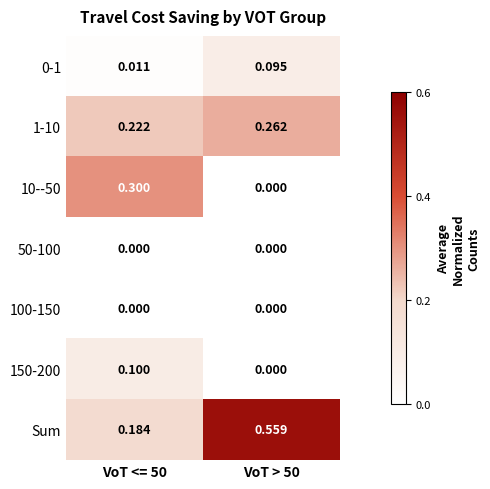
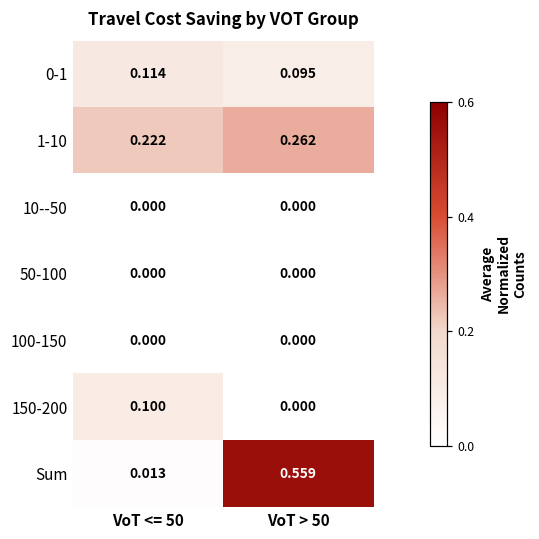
  {
    "0-1": {
-     "VoT <= 50": 0.011,
+     "VoT <= 50": 0.114,
      "VoT > 50": 0.095
    },
    "1-10": {
      "VoT <= 50": 0.222,
      "VoT > 50": 0.262
    },
    "10--50": {
-     "VoT <= 50": 0.300,
+     "VoT <= 50": 0.000,
      "VoT > 50": 0.000
    },
    "50-100": {
      "VoT <= 50": 0.000,
      "VoT > 50": 0.000
    },
    "100-150": {
      "VoT <= 50": 0.000,
      "VoT > 50": 0.000
    },
    "150-200": {
      "VoT <= 50": 0.100,
      "VoT > 50": 0.000
    },
    "Sum": {
-     "VoT <= 50": 0.184,
+     "VoT <= 50": 0.013,
      "VoT > 50": 0.559
    }
  }
